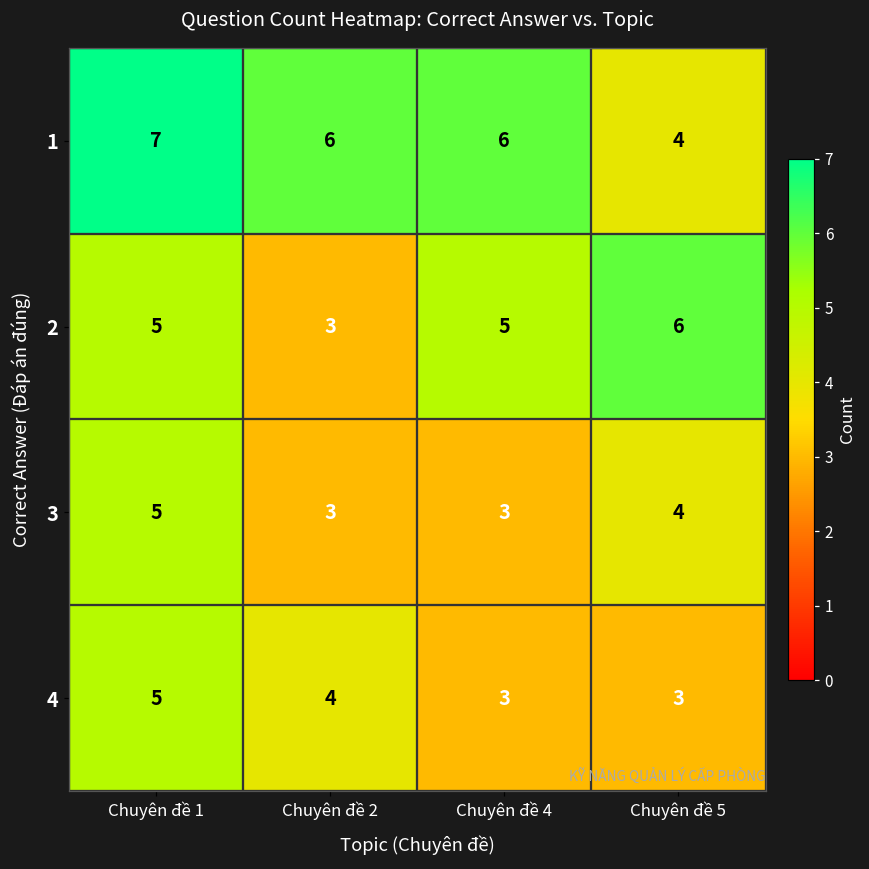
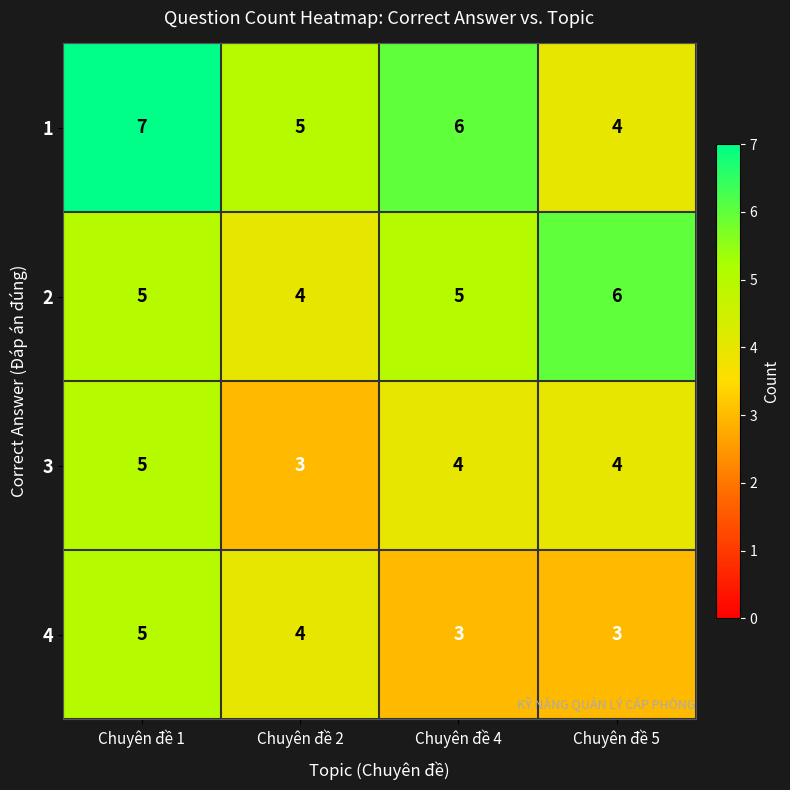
  {
    "1": {
      "Chuyên đề 1": 7,
-     "Chuyên đề 2": 6,
+     "Chuyên đề 2": 5,
      "Chuyên đề 4": 6,
      "Chuyên đề 5": 4
    },
    "2": {
      "Chuyên đề 1": 5,
-     "Chuyên đề 2": 3,
+     "Chuyên đề 2": 4,
      "Chuyên đề 4": 5,
      "Chuyên đề 5": 6
    },
    "3": {
      "Chuyên đề 1": 5,
      "Chuyên đề 2": 3,
-     "Chuyên đề 4": 3,
+     "Chuyên đề 4": 4,
      "Chuyên đề 5": 4
    },
    "4": {
      "Chuyên đề 1": 5,
      "Chuyên đề 2": 4,
      "Chuyên đề 4": 3
    }
  }
